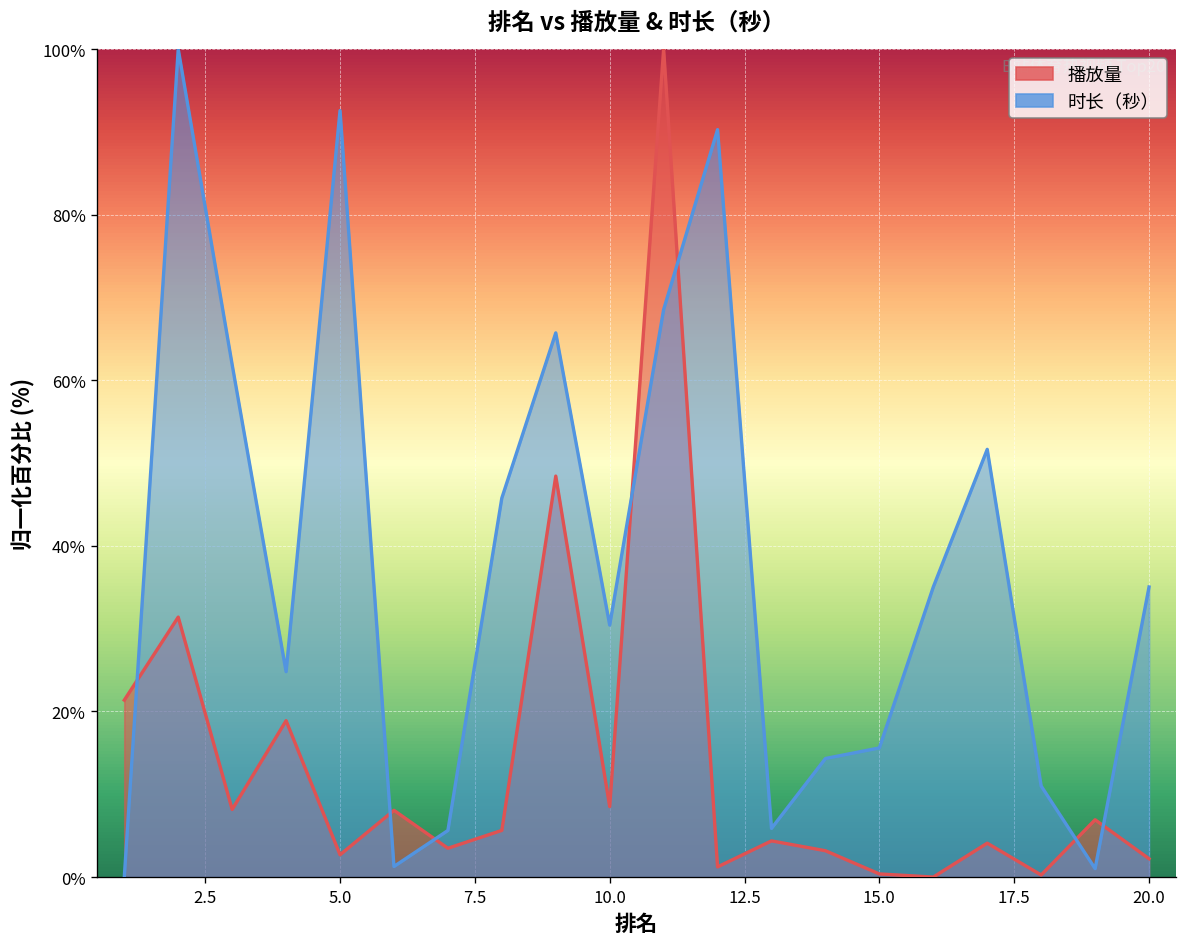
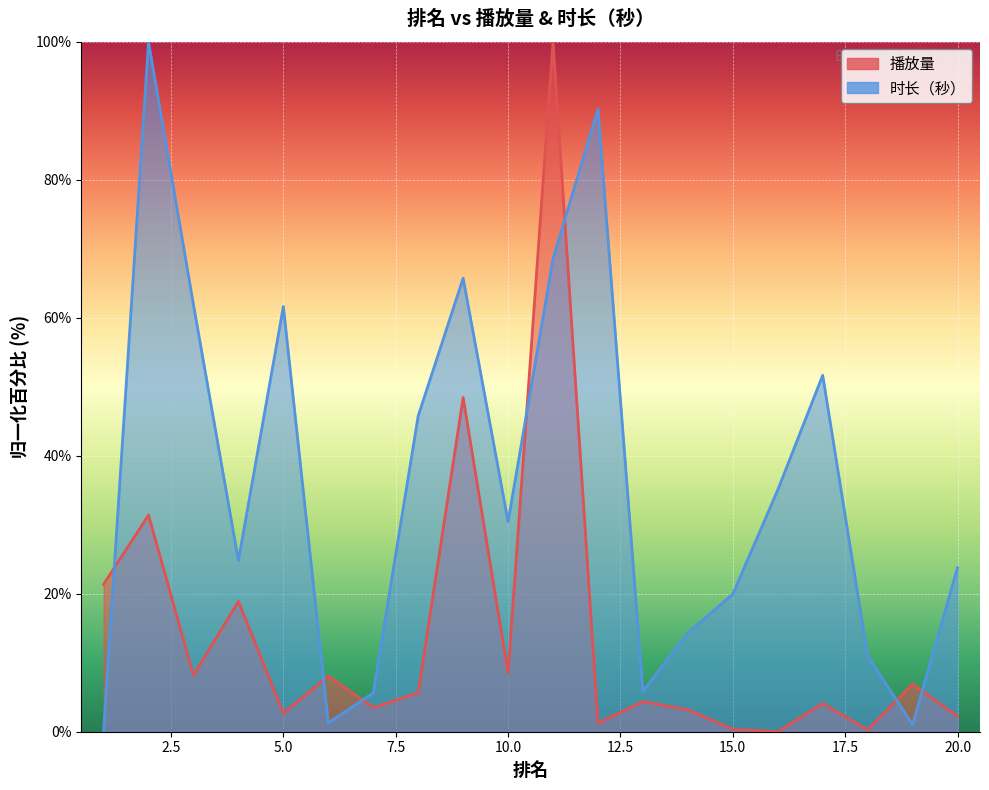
  {
    "播放量": {
      "5.0": "3%",
      "10.0": "9%",
      "15.0": "0%",
      "20.0": "2%"
    },
    "时长（秒）": {
-     "5.0": "93%",
+     "5.0": "62%",
      "10.0": "30%",
-     "15.0": "16%",
-     "20.0": "35%"
+     "15.0": "20%",
+     "20.0": "24%"
    }
  }
